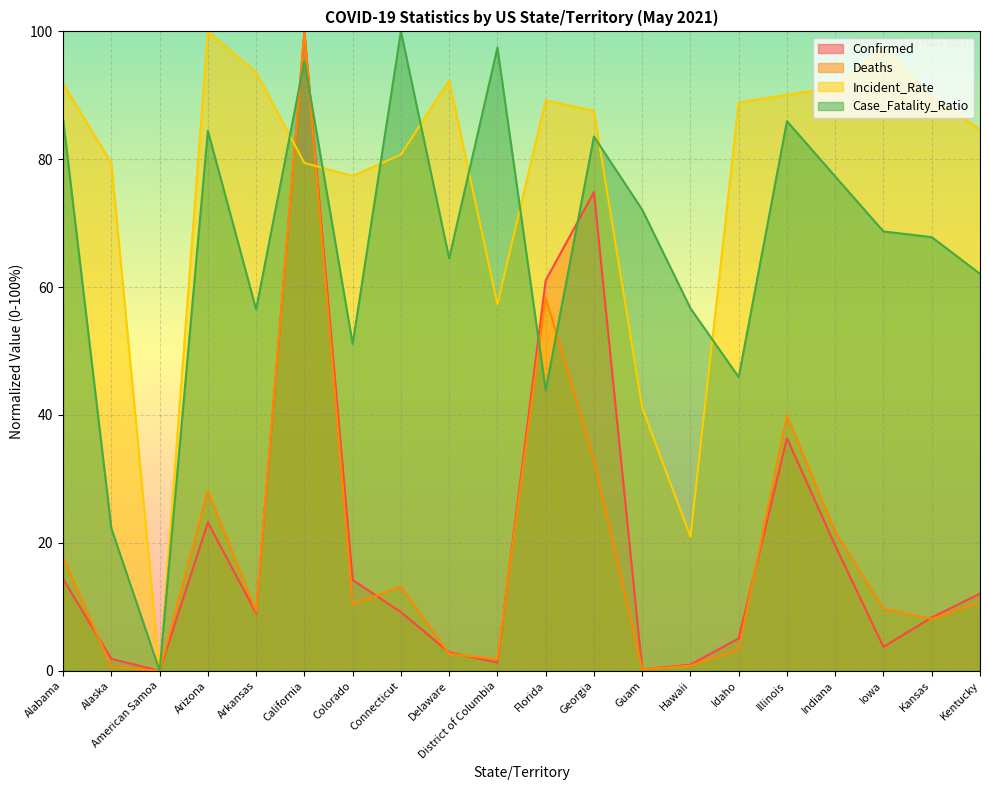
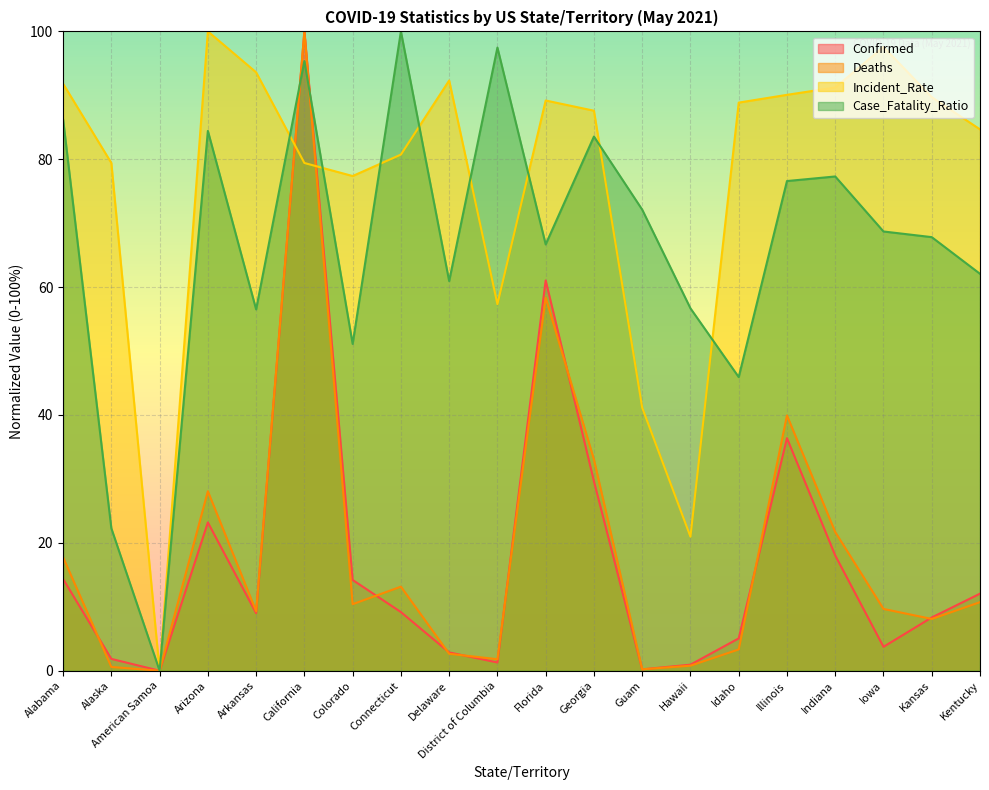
  {
    "Confirmed": {
      "Alabama": 14,
      "Alaska": 2,
      "Arizona": 23,
      "Colorado": 14,
      "Connecticut": 9,
      "District of Columbia": 1,
      "Florida": 61,
-     "Georgia": 75,
+     "Georgia": 30,
      "Idaho": 5,
      "Illinois": 36,
-     "Indiana": 20,
+     "Indiana": 18,
      "Iowa": 4,
      "Kentucky": 12
    },
    "Case_Fatality_Ratio": {
      "Alabama": 86,
      "Alaska": 22,
      "Arizona": 84,
      "Arkansas": 57,
      "California": 95,
      "Colorado": 51,
      "Connecticut": 100,
-     "Delaware": 64,
+     "Delaware": 61,
      "District of Columbia": 97,
-     "Florida": 44,
+     "Florida": 67,
      "Georgia": 84,
      "Guam": 72,
      "Hawaii": 57,
      "Idaho": 46,
-     "Illinois": 86,
+     "Illinois": 77,
      "Indiana": 77,
      "Iowa": 69,
      "Kansas": 68,
      "Kentucky": 62
    }
  }
